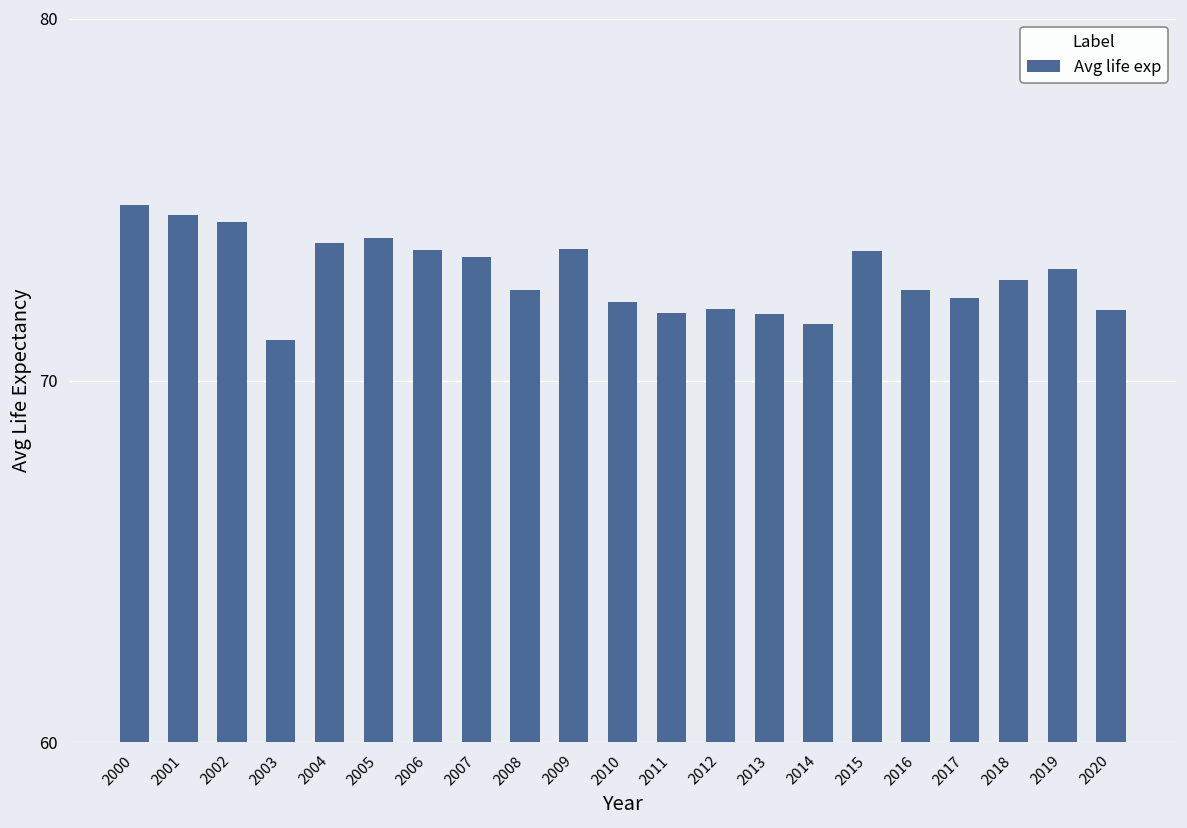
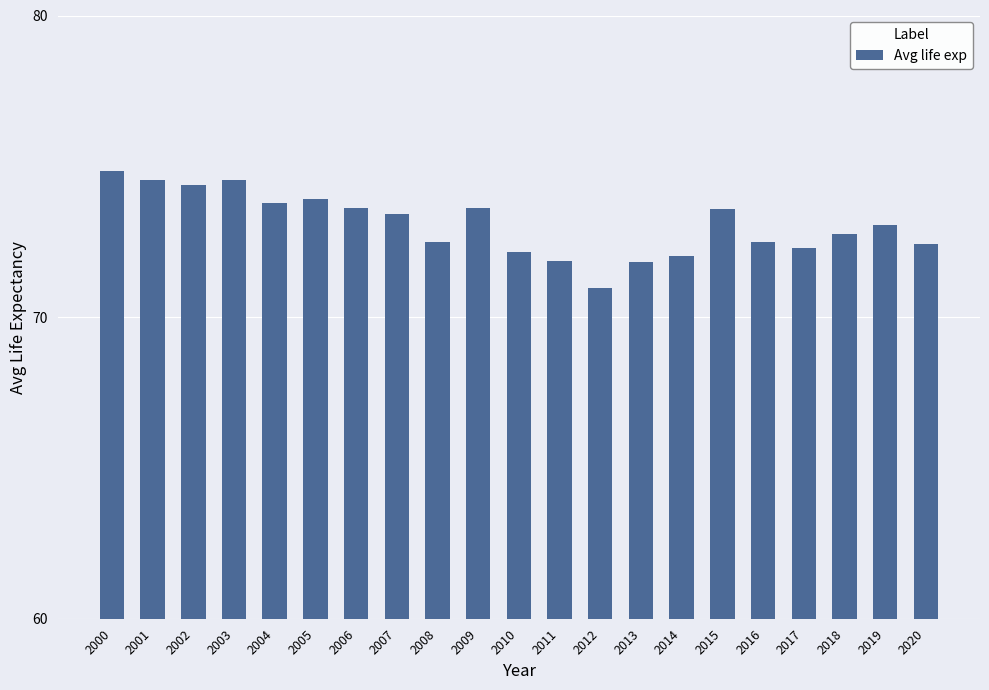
  {
    "2000": 74.9,
    "2001": 74.6,
    "2002": 74.4,
-   "2003": 71.1,
+   "2003": 74.5,
    "2004": 73.8,
    "2005": 73.9,
    "2006": 73.6,
    "2007": 73.4,
    "2008": 72.5,
    "2009": 73.6,
    "2010": 72.2,
    "2011": 71.9,
-   "2012": 72.0,
+   "2012": 71.0,
    "2013": 71.8,
-   "2014": 71.6,
+   "2014": 72.0,
    "2015": 73.6,
    "2016": 72.5,
    "2017": 72.3,
    "2018": 72.8,
    "2019": 73.1,
-   "2020": 72.0
+   "2020": 72.4
  }
